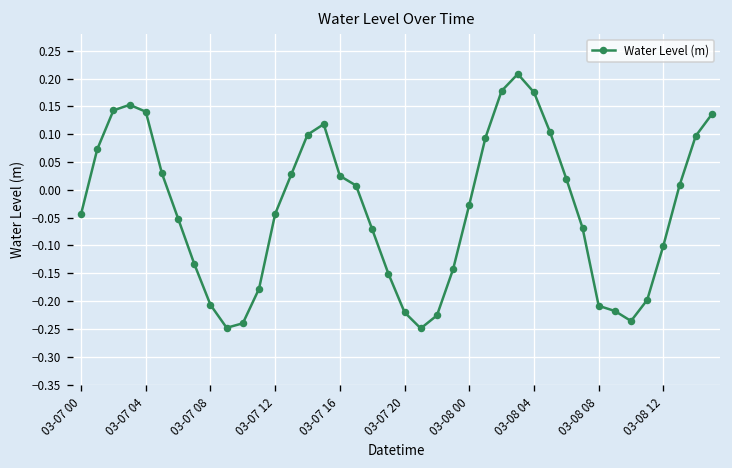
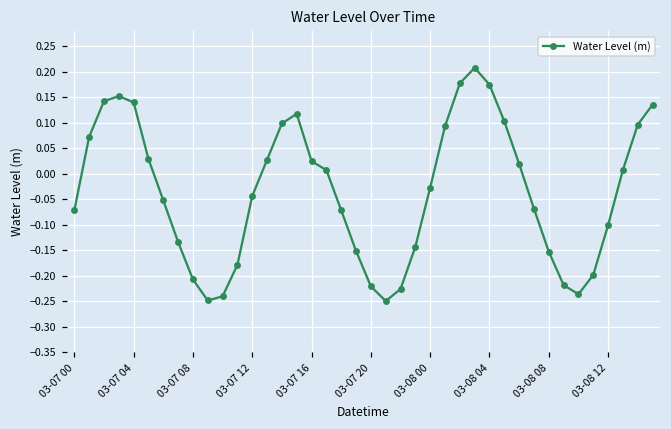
  {
-   "03-07 00": -0.04,
+   "03-07 00": -0.07,
    "03-07 04": 0.14,
    "03-07 08": -0.21,
    "03-07 12": -0.04,
    "03-07 16": 0.02,
    "03-07 20": -0.22,
    "03-08 00": -0.03,
    "03-08 04": 0.18,
-   "03-08 08": -0.21,
+   "03-08 08": -0.15,
    "03-08 12": -0.10
  }
